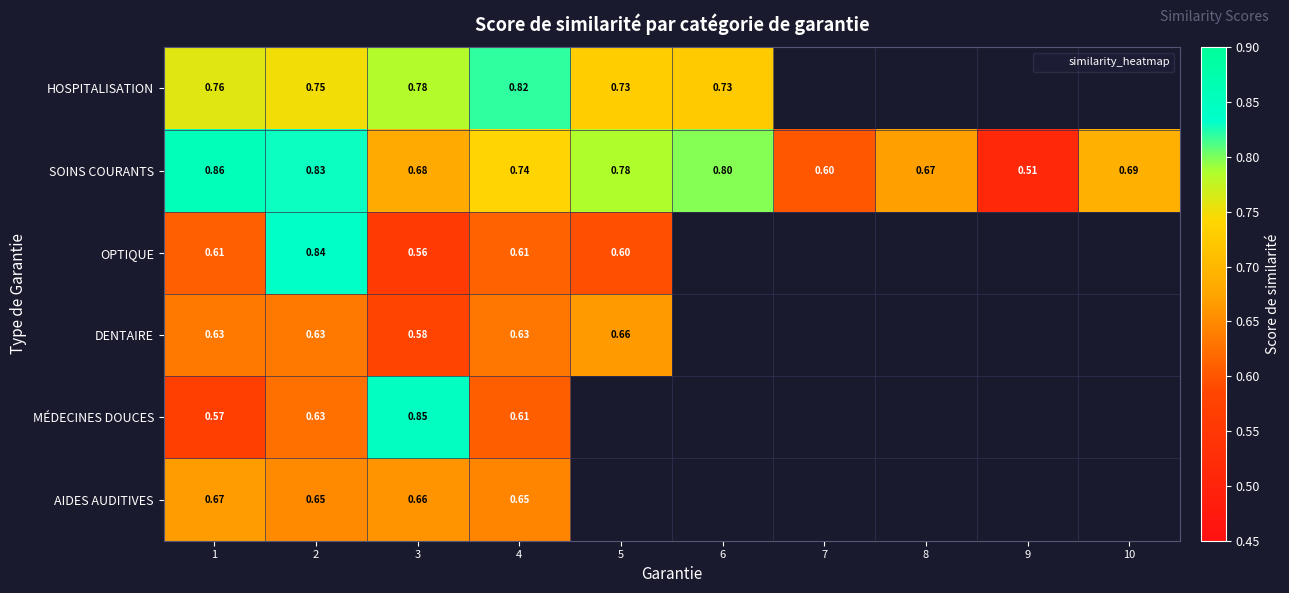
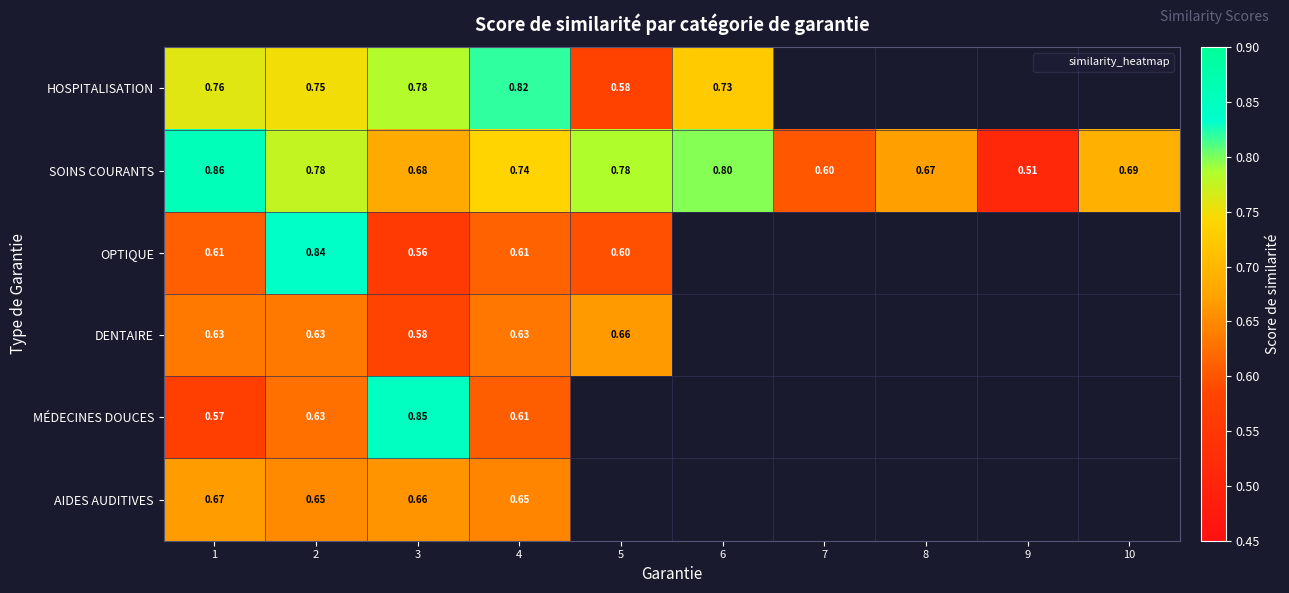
  {
    "HOSPITALISATION": {
      "1": 0.76,
      "2": 0.75,
      "3": 0.78,
      "4": 0.82,
-     "5": 0.73,
+     "5": 0.58,
      "6": 0.73
    },
    "SOINS COURANTS": {
      "1": 0.86,
-     "2": 0.83,
+     "2": 0.78,
      "3": 0.68,
      "4": 0.74,
      "5": 0.78,
      "6": 0.80,
      "7": 0.60,
      "8": 0.67,
      "9": 0.51,
      "10": 0.69
    },
    "OPTIQUE": {
      "1": 0.61,
      "2": 0.84,
      "3": 0.56,
      "4": 0.61,
      "5": 0.60
    },
    "DENTAIRE": {
      "1": 0.63,
      "2": 0.63,
      "3": 0.58,
      "4": 0.63,
      "5": 0.66
    },
    "MÉDECINES DOUCES": {
      "1": 0.57,
      "2": 0.63,
      "3": 0.85,
      "4": 0.61
    },
    "AIDES AUDITIVES": {
      "1": 0.67,
      "2": 0.65,
      "3": 0.66,
      "4": 0.65
    }
  }
